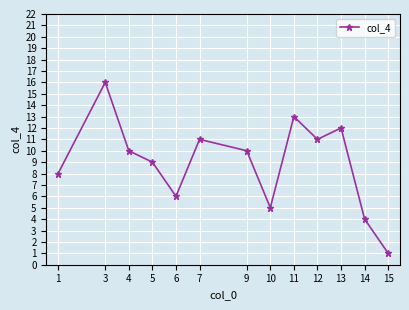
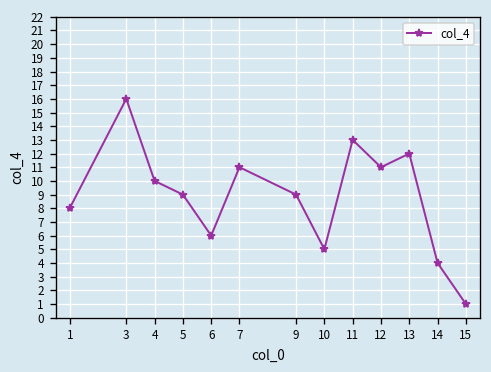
  {
    "1": 8,
    "3": 16,
    "4": 10,
    "5": 9,
    "6": 6,
    "7": 11,
-   "9": 10,
+   "9": 9,
    "10": 5,
    "11": 13,
    "12": 11,
    "13": 12,
    "14": 4,
    "15": 1
  }
